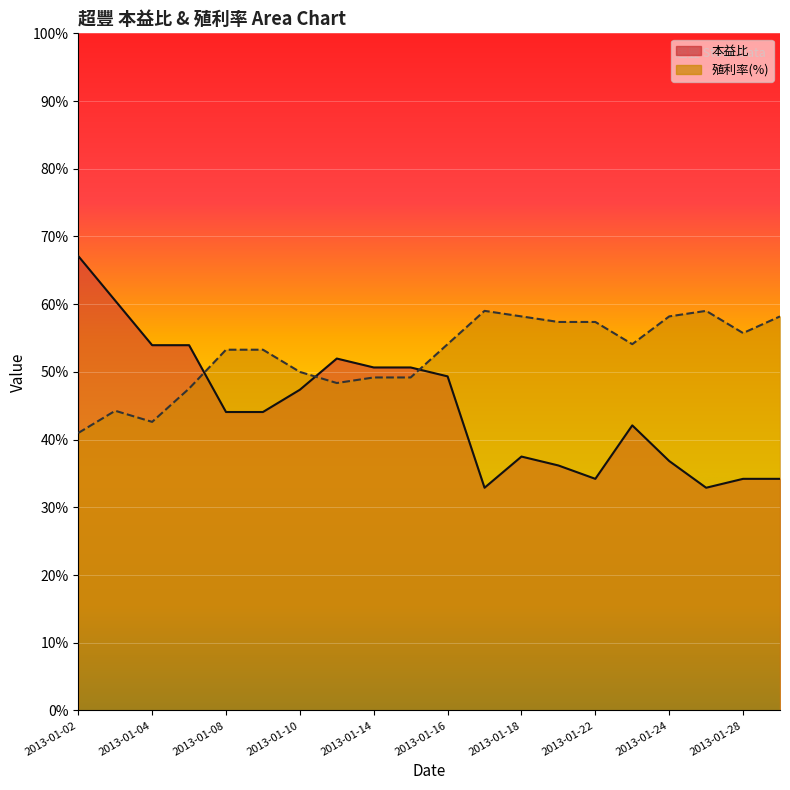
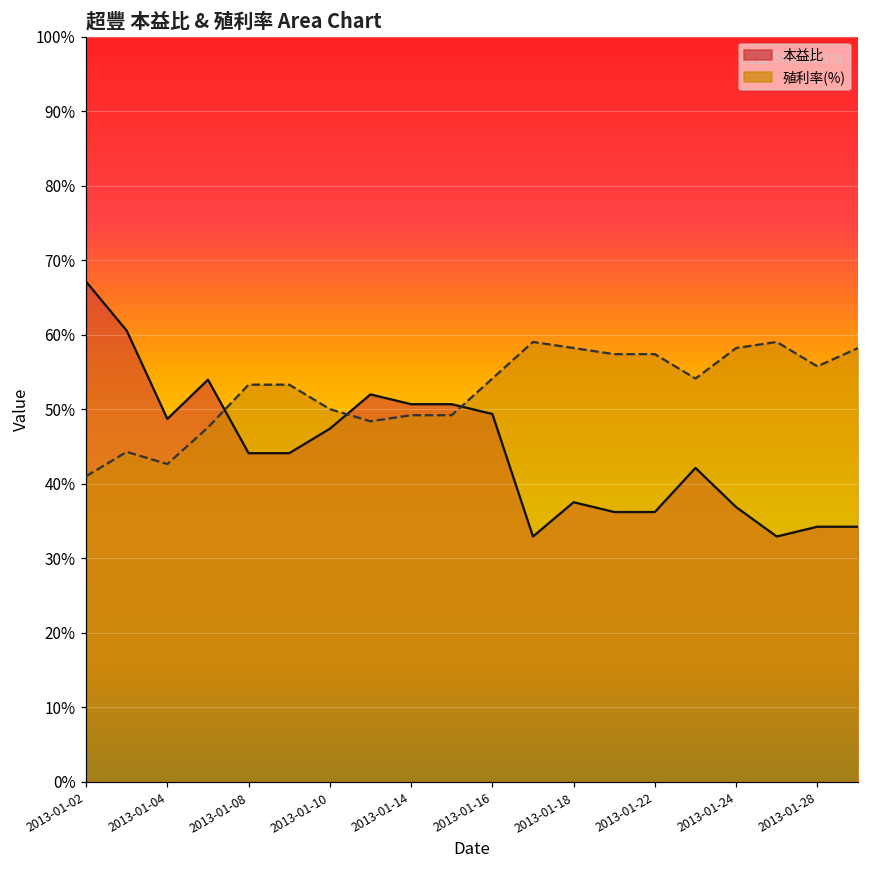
  {
    "本益比": {
      "2013-01-02": "67%",
-     "2013-01-04": "54%",
+     "2013-01-04": "49%",
      "2013-01-08": "44%",
      "2013-01-10": "47%",
      "2013-01-14": "51%",
      "2013-01-16": "49%",
      "2013-01-18": "37%",
-     "2013-01-22": "34%",
+     "2013-01-22": "36%",
      "2013-01-24": "37%",
      "2013-01-28": "34%"
    },
    "殖利率(%)": {
      "2013-01-02": "41%",
      "2013-01-04": "43%",
      "2013-01-08": "53%",
      "2013-01-10": "50%",
      "2013-01-14": "49%",
      "2013-01-16": "54%",
      "2013-01-18": "58%",
      "2013-01-22": "57%",
      "2013-01-24": "58%",
      "2013-01-28": "56%"
    }
  }
